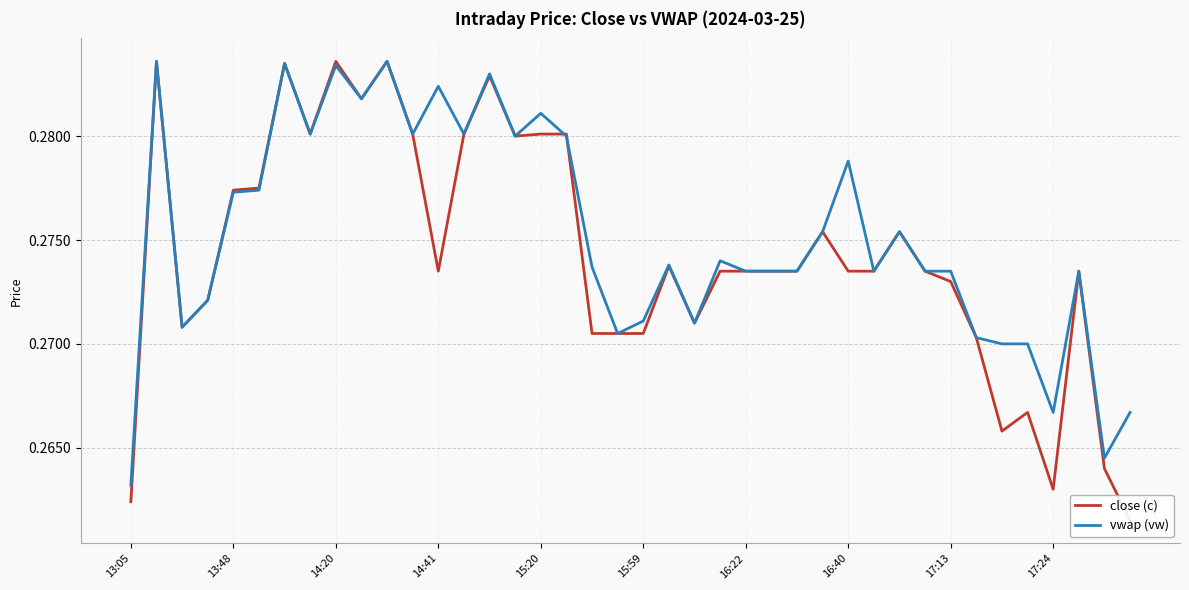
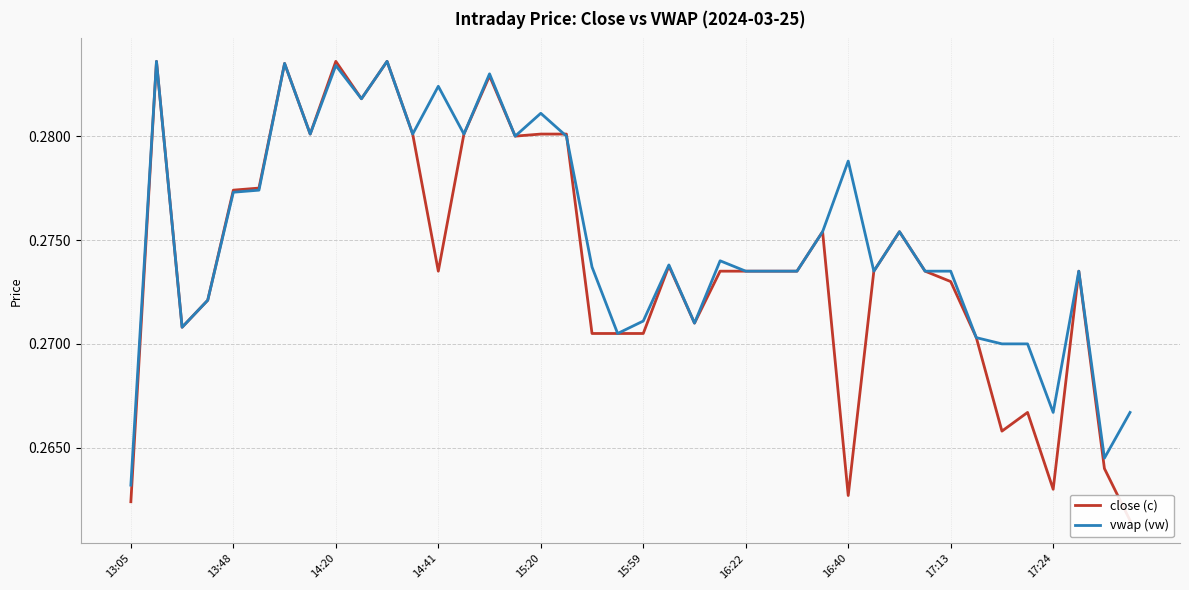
  {
    "close (c)": {
      "13:05": 0.2624,
      "14:20": 0.2836,
      "14:41": 0.2735,
      "15:20": 0.2801,
      "15:59": 0.2705,
-     "16:40": 0.2735,
+     "16:40": 0.2627,
      "17:13": 0.2730,
      "17:24": 0.2630
    },
    "vwap (vw)": {
      "13:05": 0.2632,
      "14:20": 0.2834,
      "14:41": 0.2824,
      "15:20": 0.2811,
      "15:59": 0.2711,
      "16:40": 0.2788,
      "17:13": 0.2735,
      "17:24": 0.2667
    }
  }
